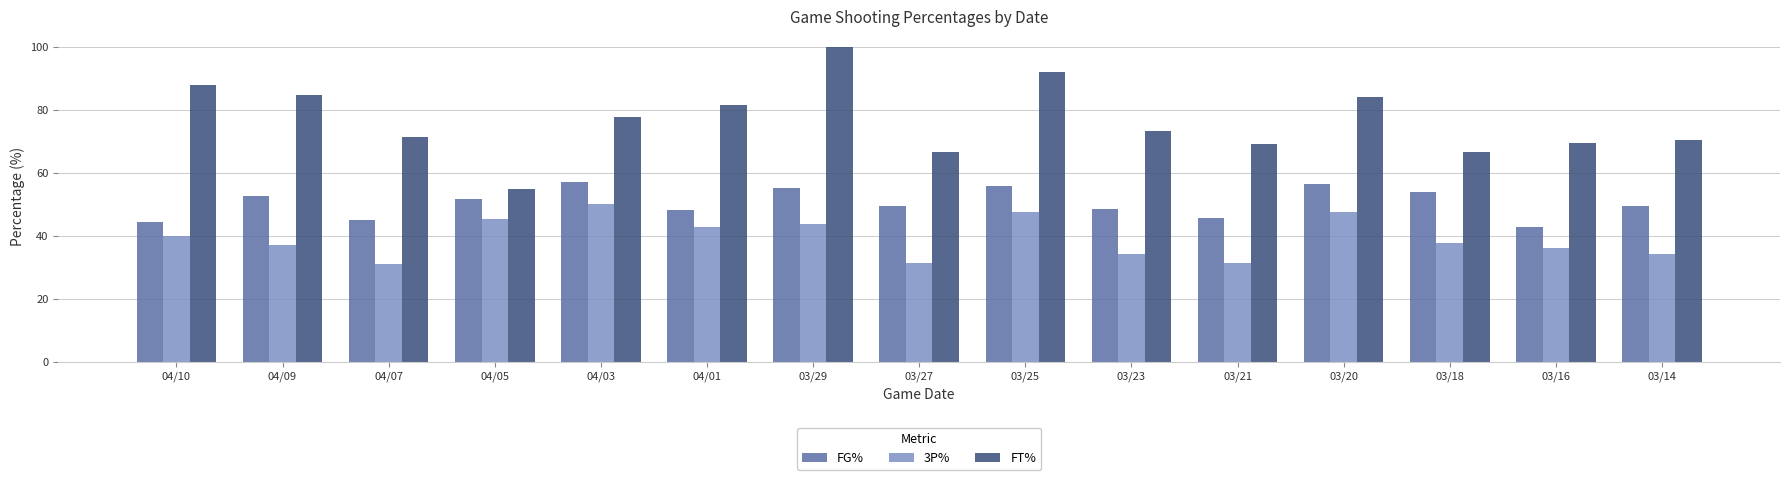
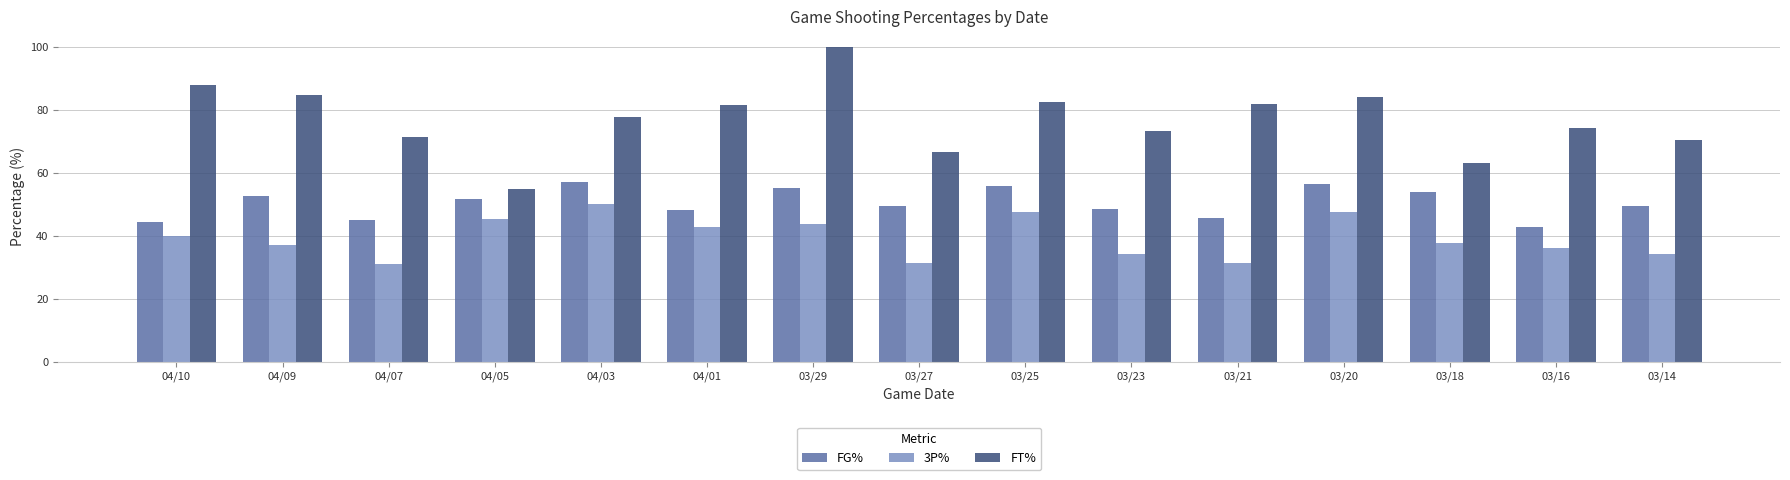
  {
    "FT%": {
      "04/10": 88,
      "04/09": 85,
      "04/07": 71,
      "04/05": 55,
      "04/03": 78,
      "04/01": 81,
      "03/29": 100,
      "03/27": 67,
-     "03/25": 92,
+     "03/25": 83,
      "03/23": 73,
-     "03/21": 69,
+     "03/21": 82,
      "03/20": 84,
-     "03/18": 67,
-     "03/16": 70,
+     "03/18": 63,
+     "03/16": 74,
      "03/14": 70
    }
  }
